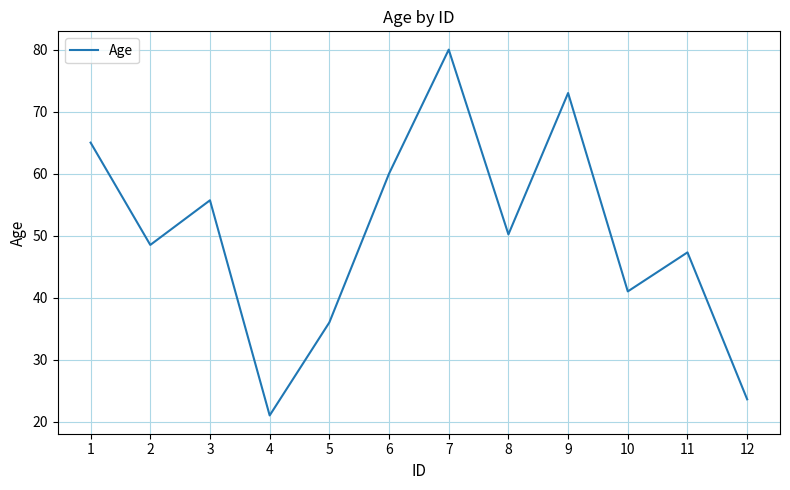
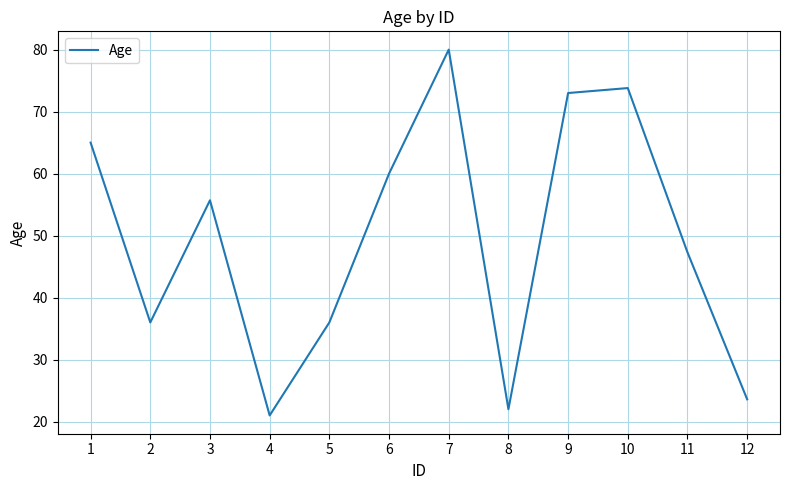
  {
    "1": 65,
-   "2": 49,
+   "2": 36,
    "3": 56,
    "4": 21,
    "5": 36,
    "6": 60,
    "7": 80,
-   "8": 50,
+   "8": 22,
    "9": 73,
-   "10": 41,
+   "10": 74,
    "11": 47,
    "12": 24
  }
